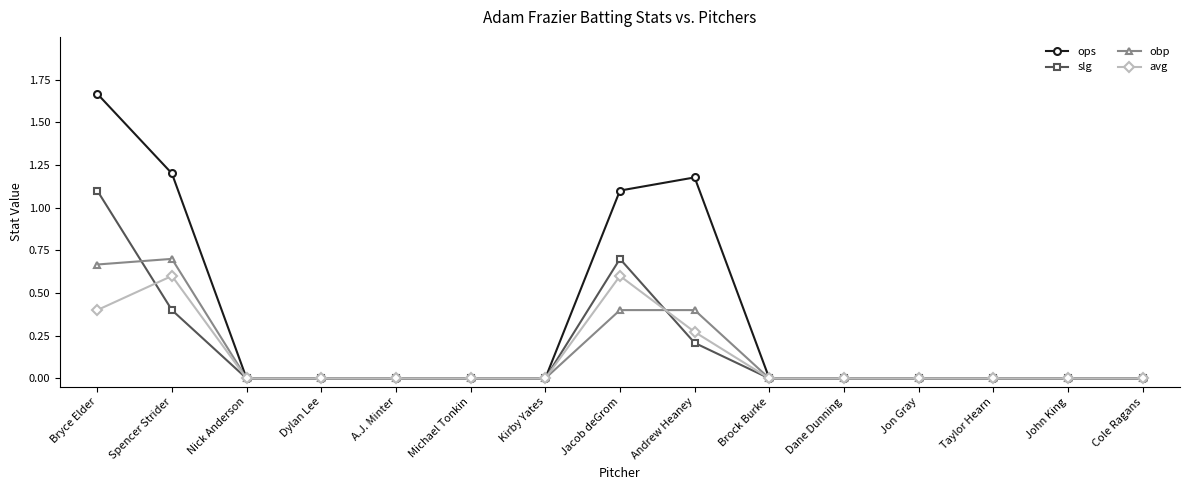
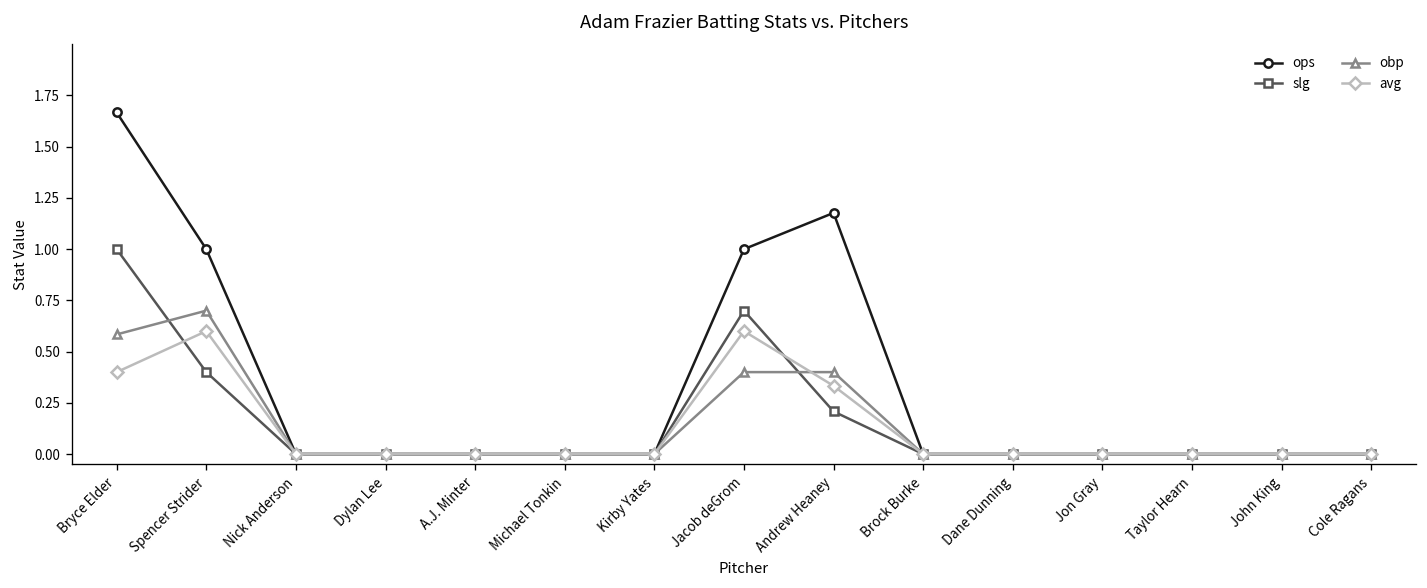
  {
    "ops": {
      "Bryce Elder": 1.67,
-     "Spencer Strider": 1.2,
-     "Jacob deGrom": 1.1,
+     "Spencer Strider": 1.0,
+     "Jacob deGrom": 1.0,
      "Andrew Heaney": 1.18
    },
    "slg": {
-     "Bryce Elder": 1.1,
+     "Bryce Elder": 1.0,
      "Spencer Strider": 0.4,
      "Jacob deGrom": 0.7,
      "Andrew Heaney": 0.2
    },
    "obp": {
-     "Bryce Elder": 0.67,
+     "Bryce Elder": 0.58,
      "Spencer Strider": 0.70,
      "Jacob deGrom": 0.40,
      "Andrew Heaney": 0.40
    },
    "avg": {
      "Bryce Elder": 0.40,
      "Spencer Strider": 0.60,
      "Jacob deGrom": 0.60,
-     "Andrew Heaney": 0.27
+     "Andrew Heaney": 0.33
    }
  }
